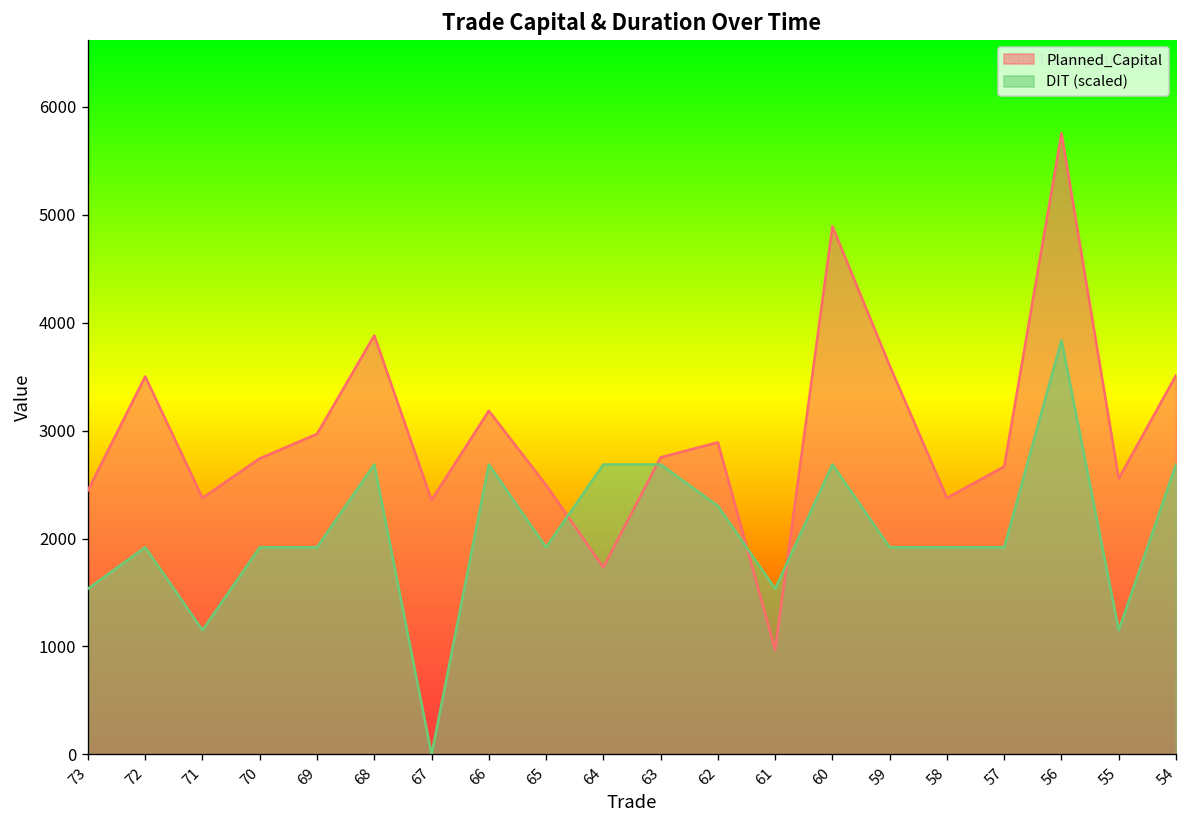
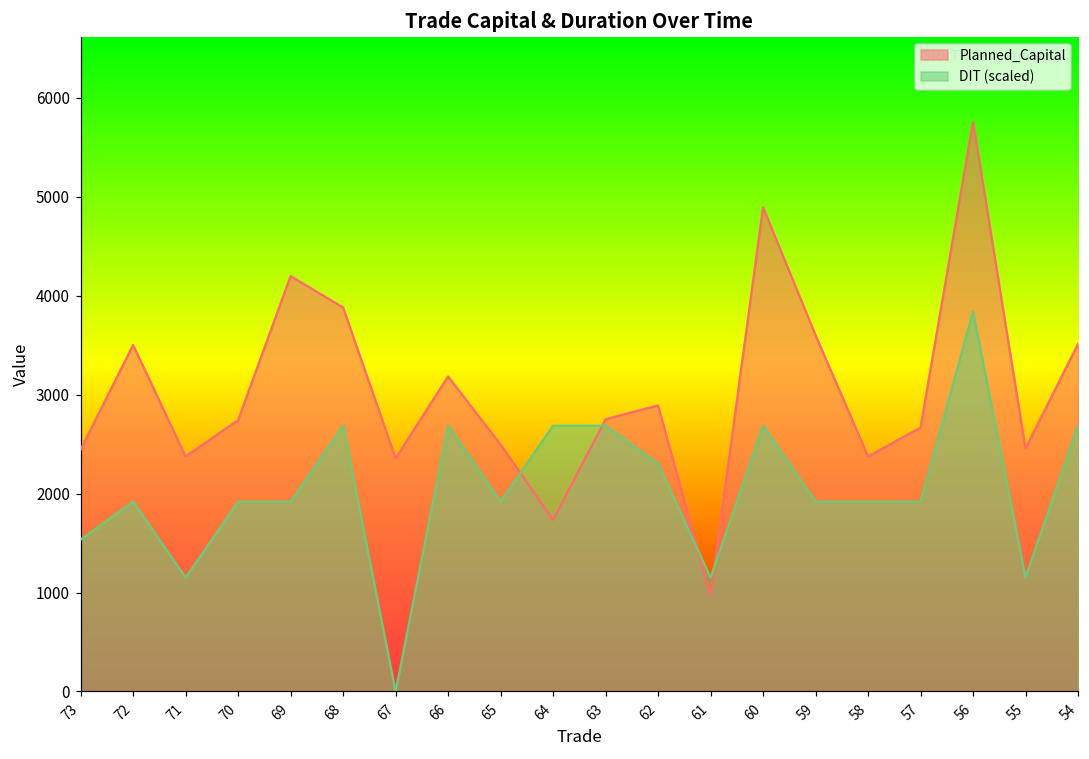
  {
    "Planned_Capital": {
      "73": 2400,
      "72": 3500,
      "71": 2400,
      "70": 2700,
-     "69": 3000,
+     "69": 4200,
      "68": 3900,
      "67": 2400,
      "66": 3200,
      "65": 2500,
      "64": 1700,
      "63": 2800,
      "62": 2900,
      "61": 1000,
      "60": 4900,
      "59": 3600,
      "58": 2400,
      "57": 2700,
      "56": 5800,
-     "55": 2600,
+     "55": 2500,
      "54": 3500
    },
    "DIT (scaled)": {
      "73": 1500,
      "72": 1900,
      "71": 1200,
      "70": 1900,
      "69": 1900,
      "68": 2700,
      "67": 0,
      "66": 2700,
      "65": 1900,
      "64": 2700,
      "63": 2700,
      "62": 2300,
-     "61": 1500,
+     "61": 1200,
      "60": 2700,
      "59": 1900,
      "58": 1900,
      "57": 1900,
      "56": 3800,
      "55": 1200,
      "54": 2700
    }
  }
